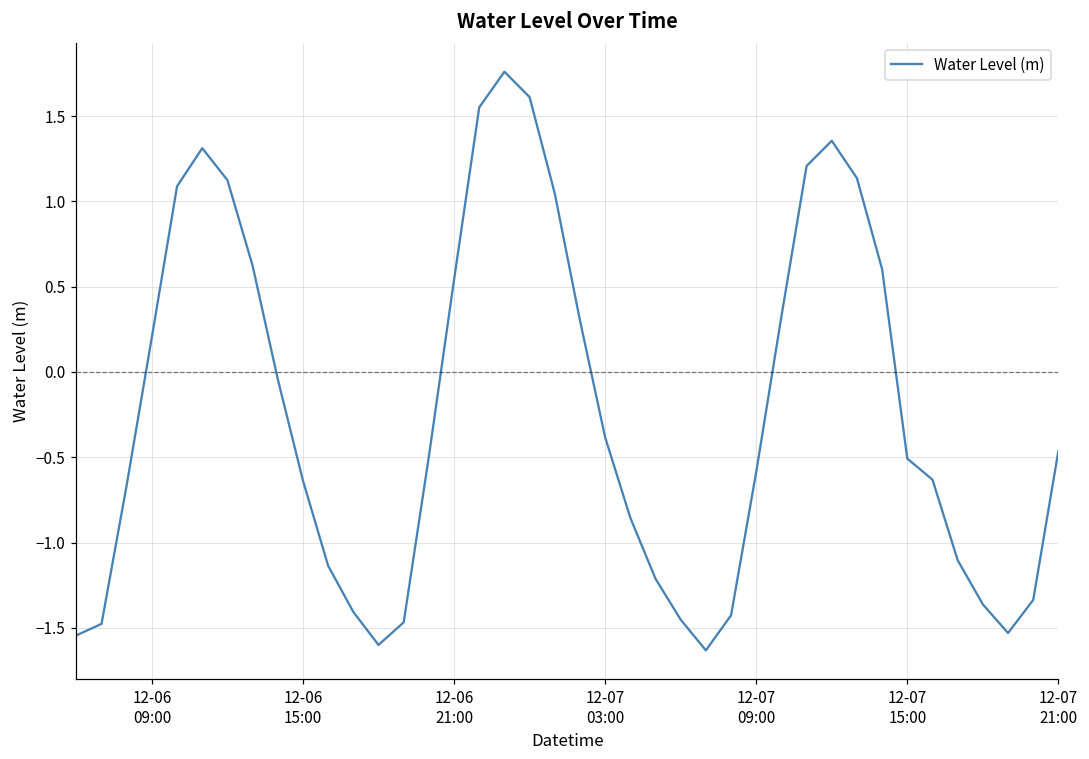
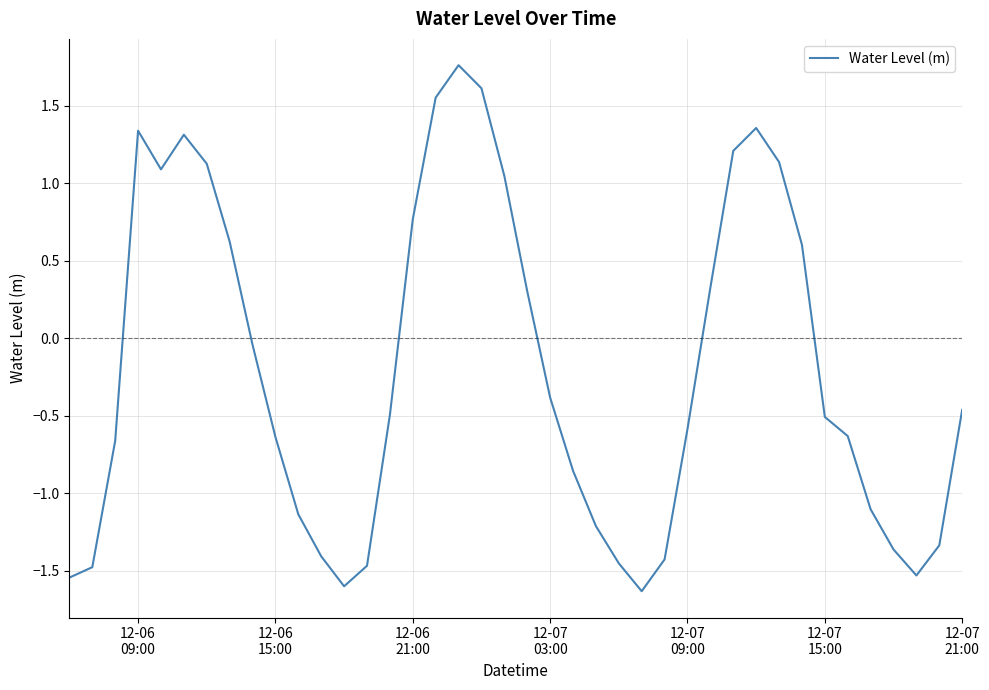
  {
-   "12-06 09:00": 0.20,
+   "12-06 09:00": 1.34,
    "12-06 15:00": -0.64,
-   "12-06 21:00": 0.54,
+   "12-06 21:00": 0.77,
    "12-07 03:00": -0.38,
    "12-07 09:00": -0.59,
    "12-07 15:00": -0.51,
    "12-07 21:00": -0.46
  }
